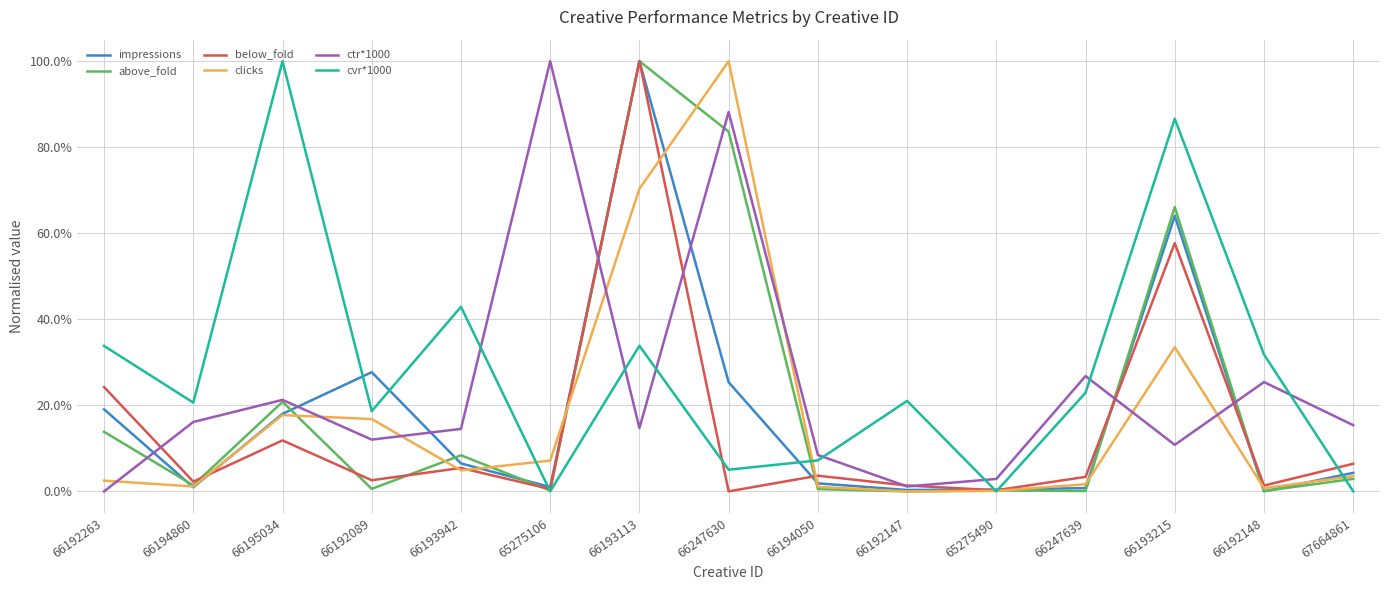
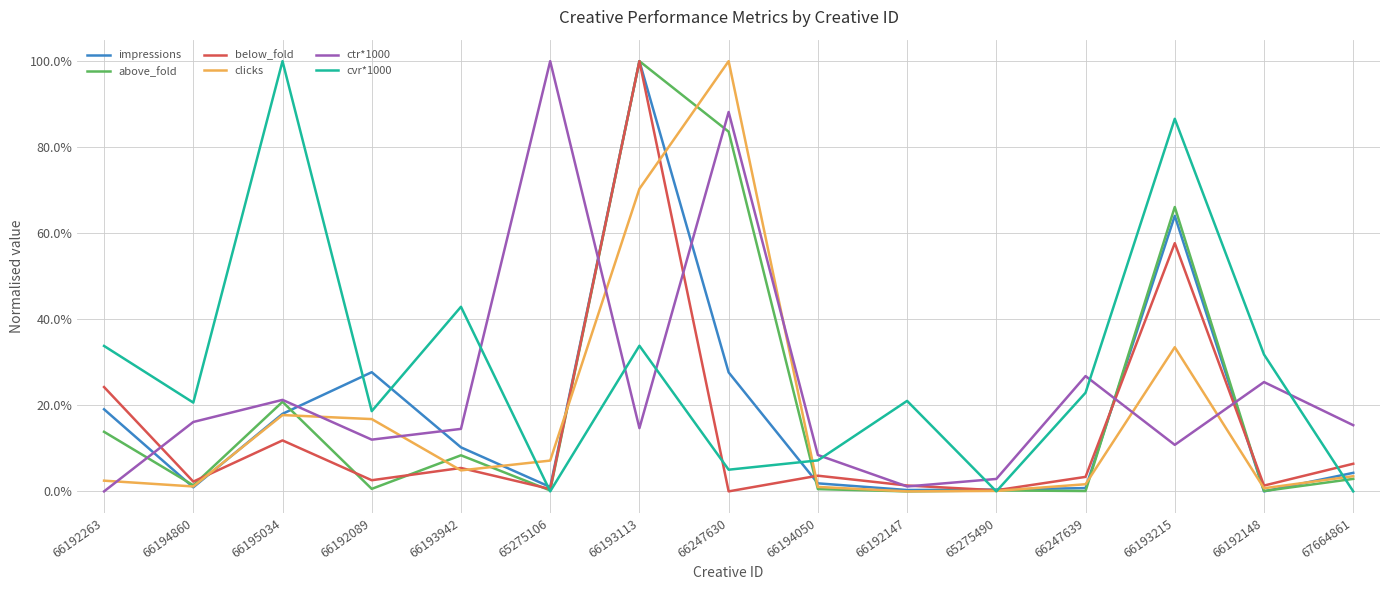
  {
    "impressions": {
      "66192263": "19%",
      "66192089": "28%",
-     "66193942": "6%",
-     "66247630": "25%",
+     "66193942": "10%",
+     "66247630": "28%",
      "66194050": "2%",
      "66247639": "1%",
      "66193215": "64%",
      "67664861": "4%"
    },
    "above_fold": {
      "66192263": "14%",
      "66192089": "1%",
      "66193942": "8%",
      "66247630": "84%",
      "66247639": "0%",
      "66193215": "66%",
      "67664861": "3%"
    },
    "below_fold": {
      "66192263": "24%",
      "66194860": "2%",
      "66195034": "12%",
      "66192089": "3%",
      "66247630": "0%",
      "66194050": "4%",
      "66247639": "3%",
      "66193215": "58%",
      "66192148": "1%",
      "67664861": "6%"
    },
    "clicks": {
      "66192263": "2%",
      "66192089": "17%",
      "65275106": "7%",
      "66193113": "70%",
      "66247630": "100%",
      "66247639": "2%",
      "66193215": "34%",
      "66192148": "1%",
      "67664861": "4%"
    },
    "ctr*1000": {
      "66192263": "0%",
      "66194860": "16%",
      "66192089": "12%",
      "66193942": "15%",
      "65275106": "100%",
      "66193113": "15%",
      "66247630": "88%",
      "66194050": "8%",
      "65275490": "3%",
      "66247639": "27%",
      "66193215": "11%",
      "66192148": "25%",
      "67664861": "15%"
    },
    "cvr*1000": {
      "66192263": "34%",
      "66194860": "21%",
      "66195034": "100%",
      "66192089": "19%",
      "66193942": "43%",
      "66193113": "34%",
      "66247630": "5%",
      "66194050": "7%",
      "66192147": "21%",
      "66247639": "23%",
      "66193215": "87%",
      "66192148": "32%",
      "67664861": "0%"
    }
  }
